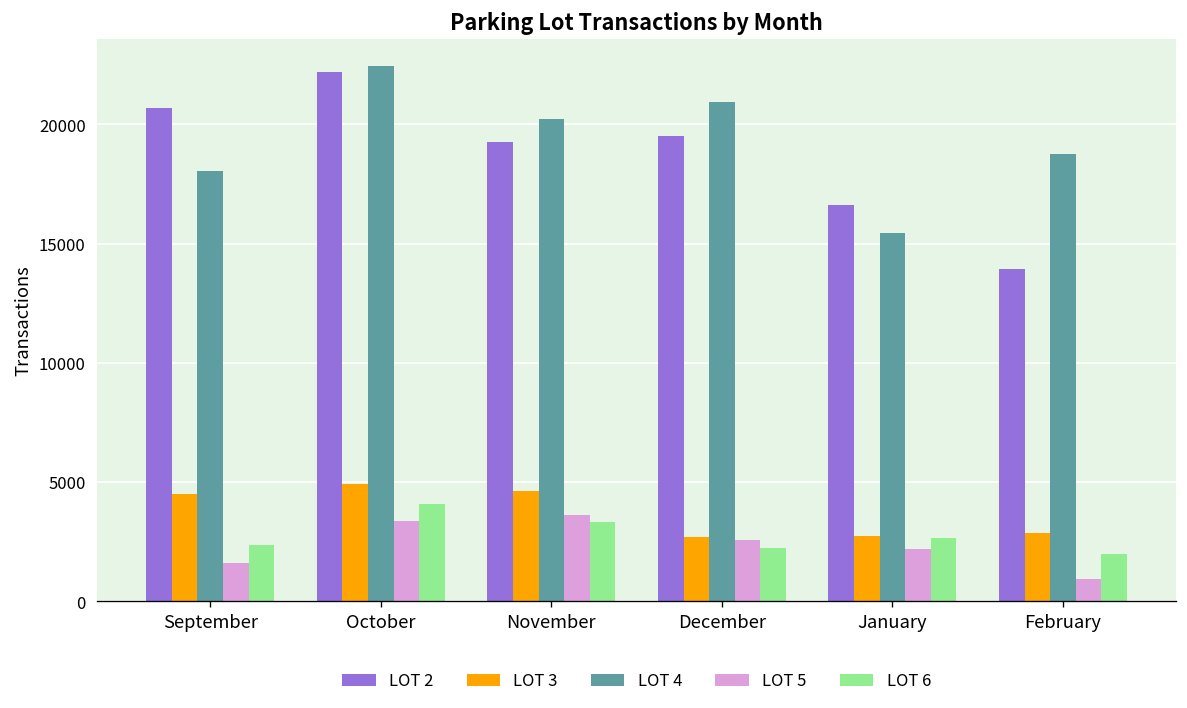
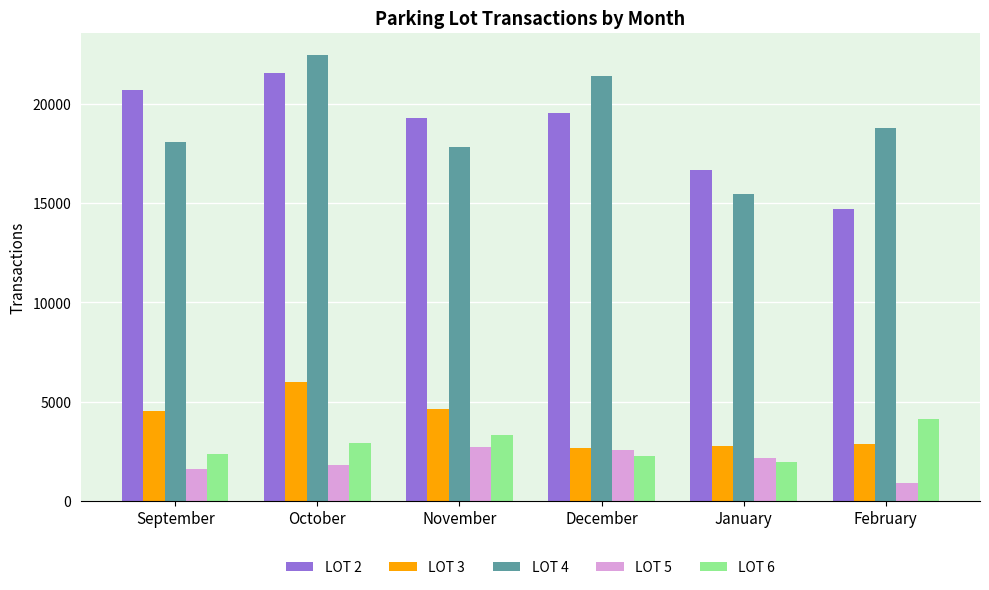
  {
    "LOT 2": {
      "September": 20700,
-     "October": 22200,
+     "October": 21500,
      "November": 19300,
      "December": 19500,
      "January": 16600,
-     "February": 13900
+     "February": 14700
    },
    "LOT 3": {
      "September": 4500,
-     "October": 4900,
+     "October": 6000,
      "November": 4600,
      "December": 2700,
      "January": 2800,
      "February": 2900
    },
    "LOT 4": {
      "September": 18100,
      "October": 22500,
-     "November": 20200,
-     "December": 20900,
+     "November": 17800,
+     "December": 21400,
      "January": 15400,
      "February": 18800
    },
    "LOT 5": {
      "September": 1600,
-     "October": 3400,
-     "November": 3600,
+     "October": 1800,
+     "November": 2700,
      "December": 2600,
      "January": 2200,
      "February": 900
    },
    "LOT 6": {
      "September": 2400,
-     "October": 4100,
+     "October": 2900,
      "November": 3300,
      "December": 2300,
-     "January": 2700,
-     "February": 2000
+     "January": 2000,
+     "February": 4100
    }
  }
